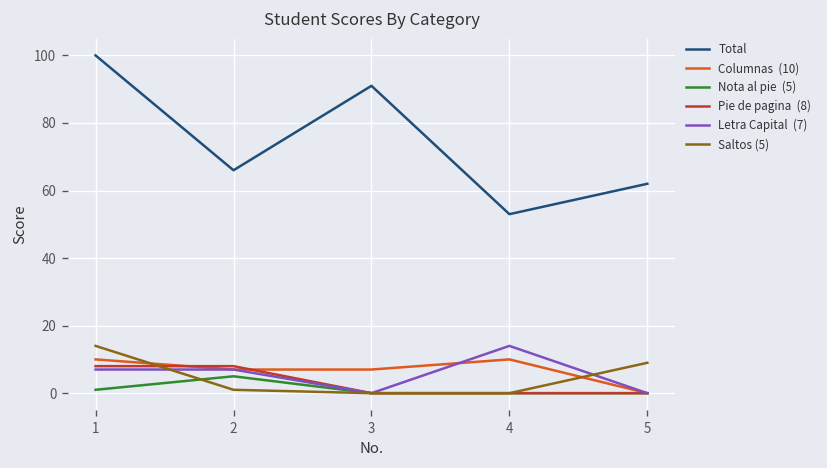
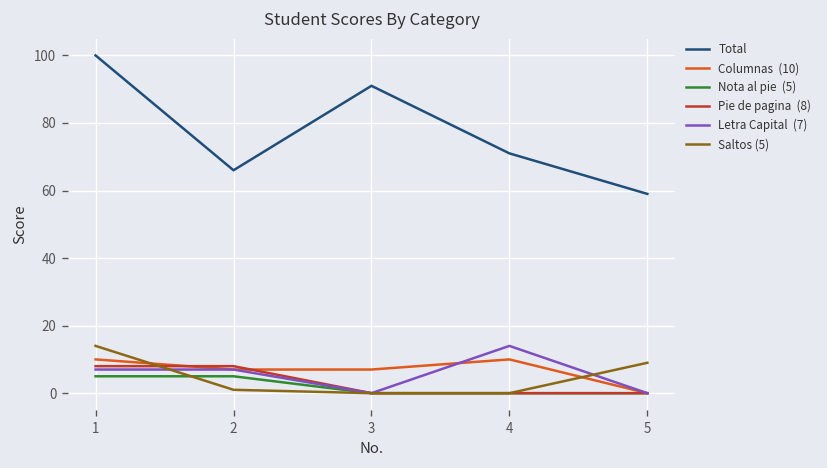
  {
    "Total": {
      "1": 100,
      "2": 66,
      "3": 91,
-     "4": 53,
-     "5": 62
+     "4": 71,
+     "5": 59
    },
    "Nota al pie (5)": {
-     "1": 1,
+     "1": 5,
      "2": 5
    },
    "Letra Capital (7)": {
      "1": 7,
      "4": 14
    },
    "Saltos (5)": {
      "1": 14,
      "2": 1,
      "5": 9
    }
  }
